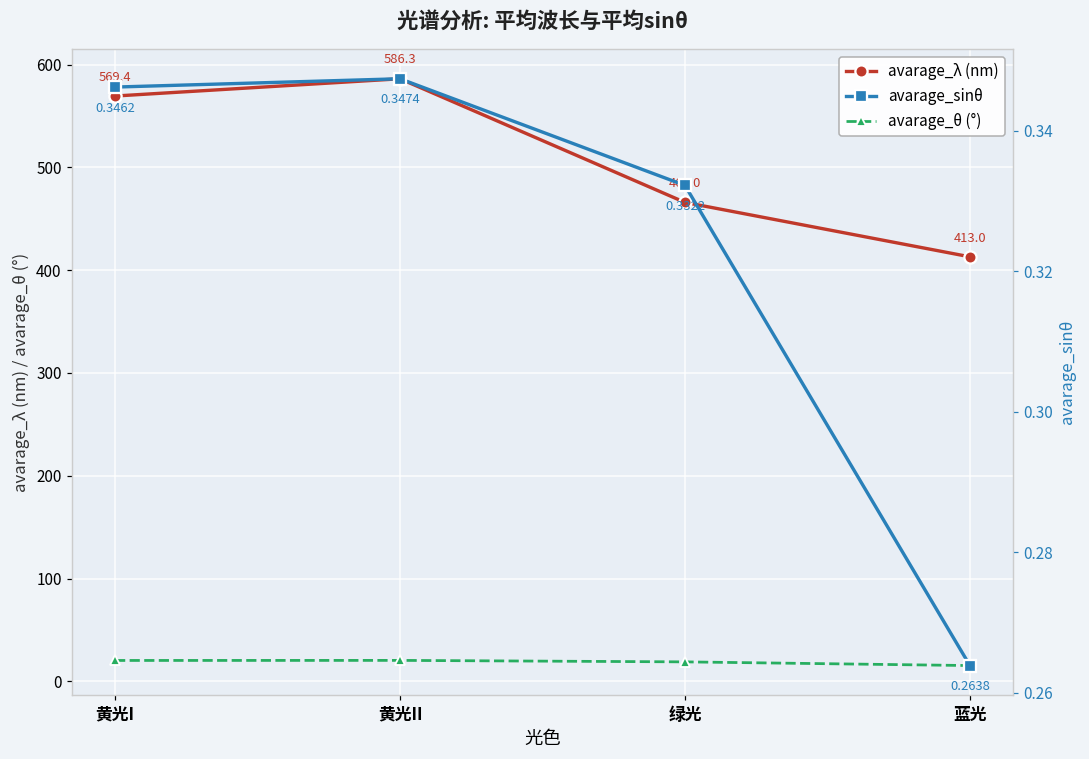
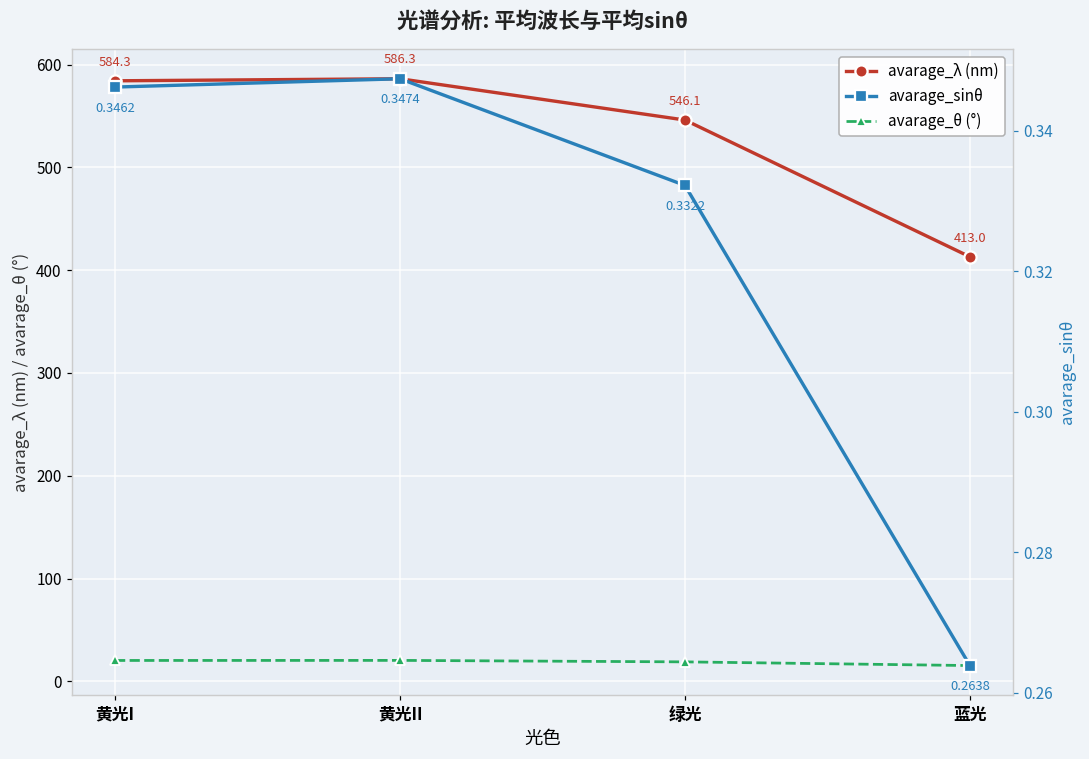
  {
    "avarage_λ (nm)": {
-     "黄光I": 569.4,
+     "黄光I": 584.3,
      "黄光II": 586.3,
-     "绿光": 466.0,
+     "绿光": 546.1,
      "蓝光": 413.0
    },
    "avarage_sinθ": {
      "黄光I": 0.3462,
      "黄光II": 0.3474,
      "绿光": 0.3322,
      "蓝光": 0.2638
    }
  }
